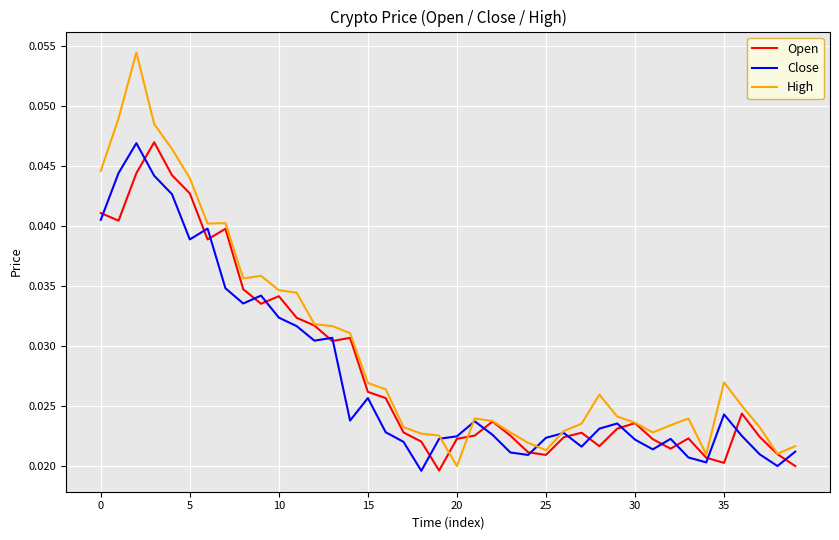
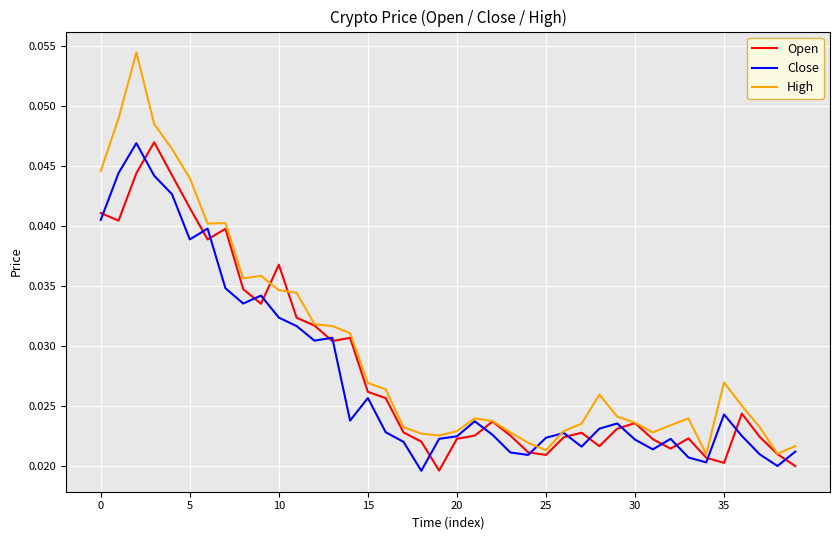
  {
    "Open": {
      "0": 0.0411,
-     "5": 0.0427,
-     "10": 0.0342,
+     "5": 0.0415,
+     "10": 0.0368,
      "15": 0.0262,
      "25": 0.0209,
      "35": 0.0202
    },
    "Close": {
      "0": 0.0405,
      "5": 0.0389,
      "10": 0.0324,
      "15": 0.0256,
      "25": 0.0223,
      "30": 0.0222,
      "35": 0.0243
    },
    "High": {
      "0": 0.0446,
      "5": 0.0440,
      "10": 0.0347,
      "15": 0.0269,
-     "20": 0.0200,
+     "20": 0.0229,
      "25": 0.0213,
      "35": 0.0270
    }
  }
